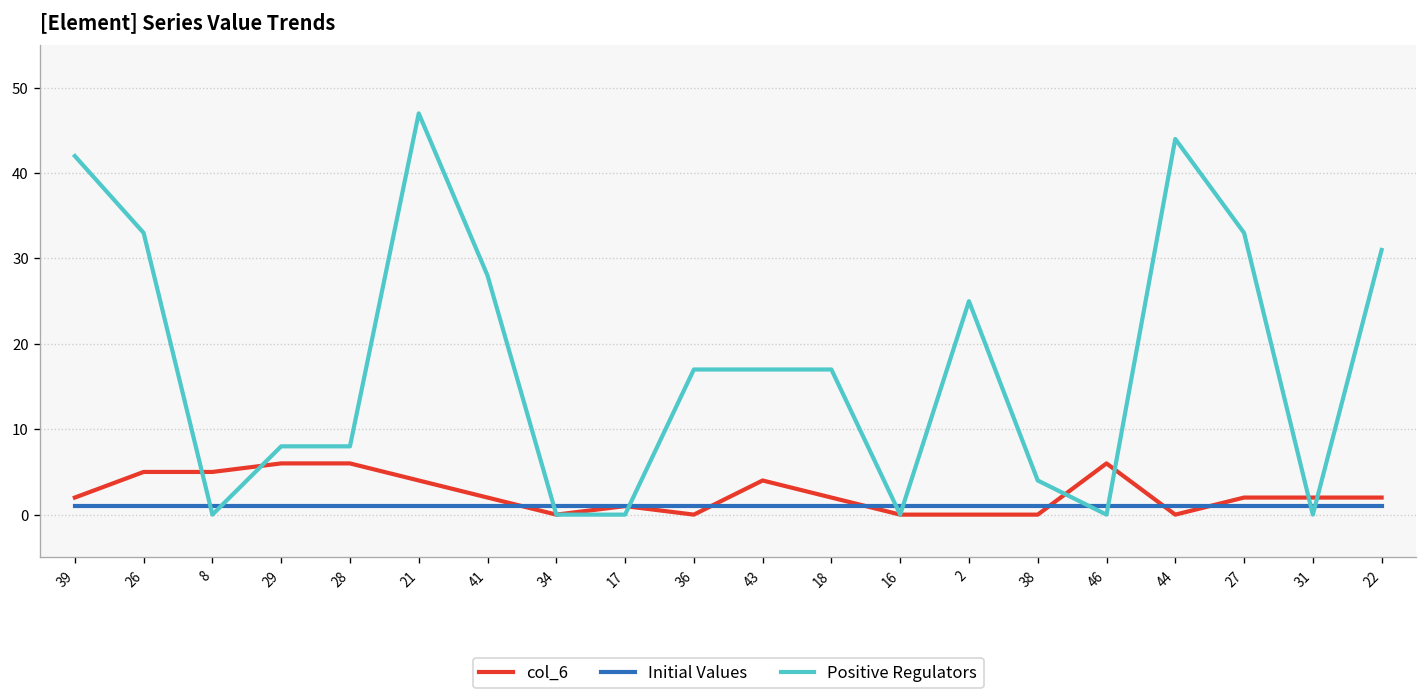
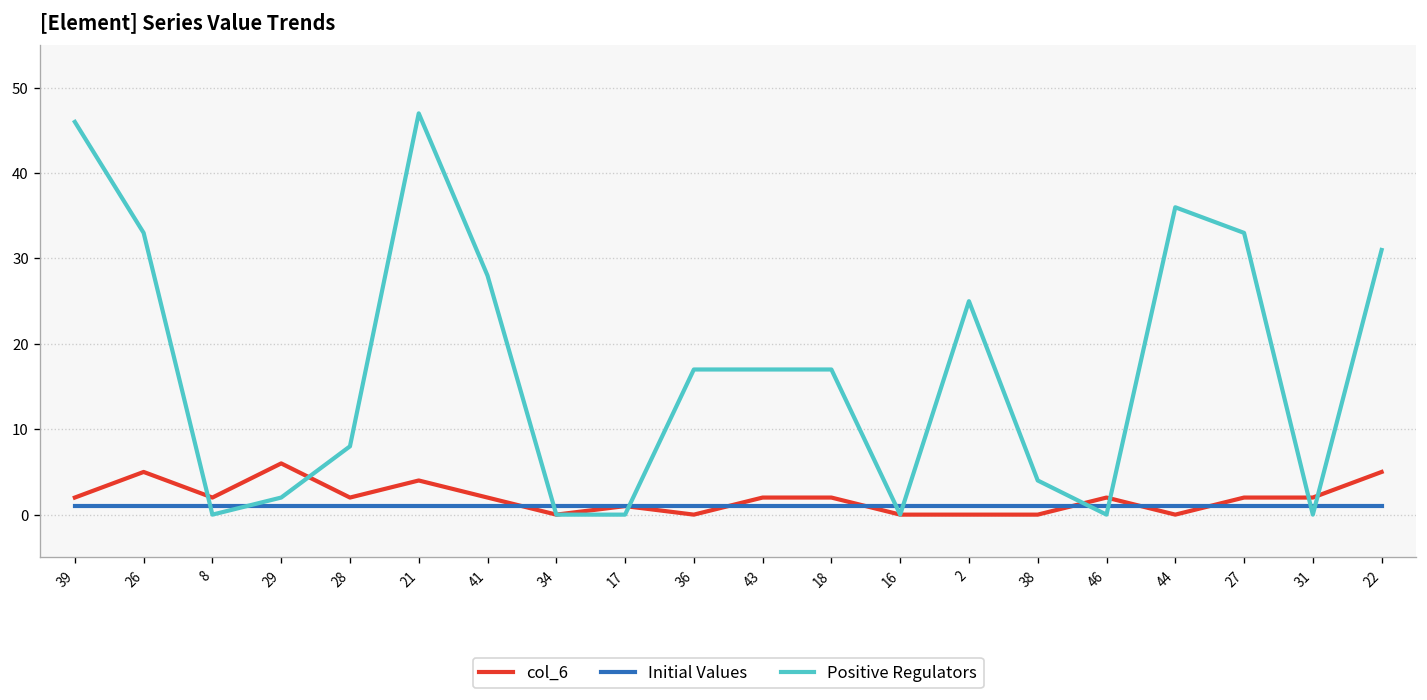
  {
    "col_6": {
      "39": 2,
      "26": 5,
-     "8": 5,
+     "8": 2,
      "29": 6,
-     "28": 6,
+     "28": 2,
      "21": 4,
      "41": 2,
      "36": 0,
-     "43": 4,
+     "43": 2,
      "18": 2,
      "2": 0,
      "38": 0,
-     "46": 6,
+     "46": 2,
      "44": 0,
      "27": 2,
      "31": 2,
-     "22": 2
+     "22": 5
    },
    "Initial Values": {
      "39": 1,
      "26": 1,
      "8": 1,
      "29": 1,
      "28": 1,
      "21": 1,
      "41": 1,
      "34": 1,
      "36": 1,
      "43": 1,
      "18": 1,
      "16": 1,
      "2": 1,
      "38": 1,
      "46": 1,
      "44": 1,
      "27": 1,
      "31": 1,
      "22": 1
    },
    "Positive Regulators": {
-     "39": 42,
+     "39": 46,
      "26": 33,
      "8": 0,
-     "29": 8,
+     "29": 2,
      "28": 8,
      "21": 47,
      "41": 28,
      "17": 0,
      "36": 17,
      "43": 17,
      "18": 17,
      "2": 25,
      "38": 4,
      "46": 0,
-     "44": 44,
+     "44": 36,
      "27": 33,
      "31": 0,
      "22": 31
    }
  }
